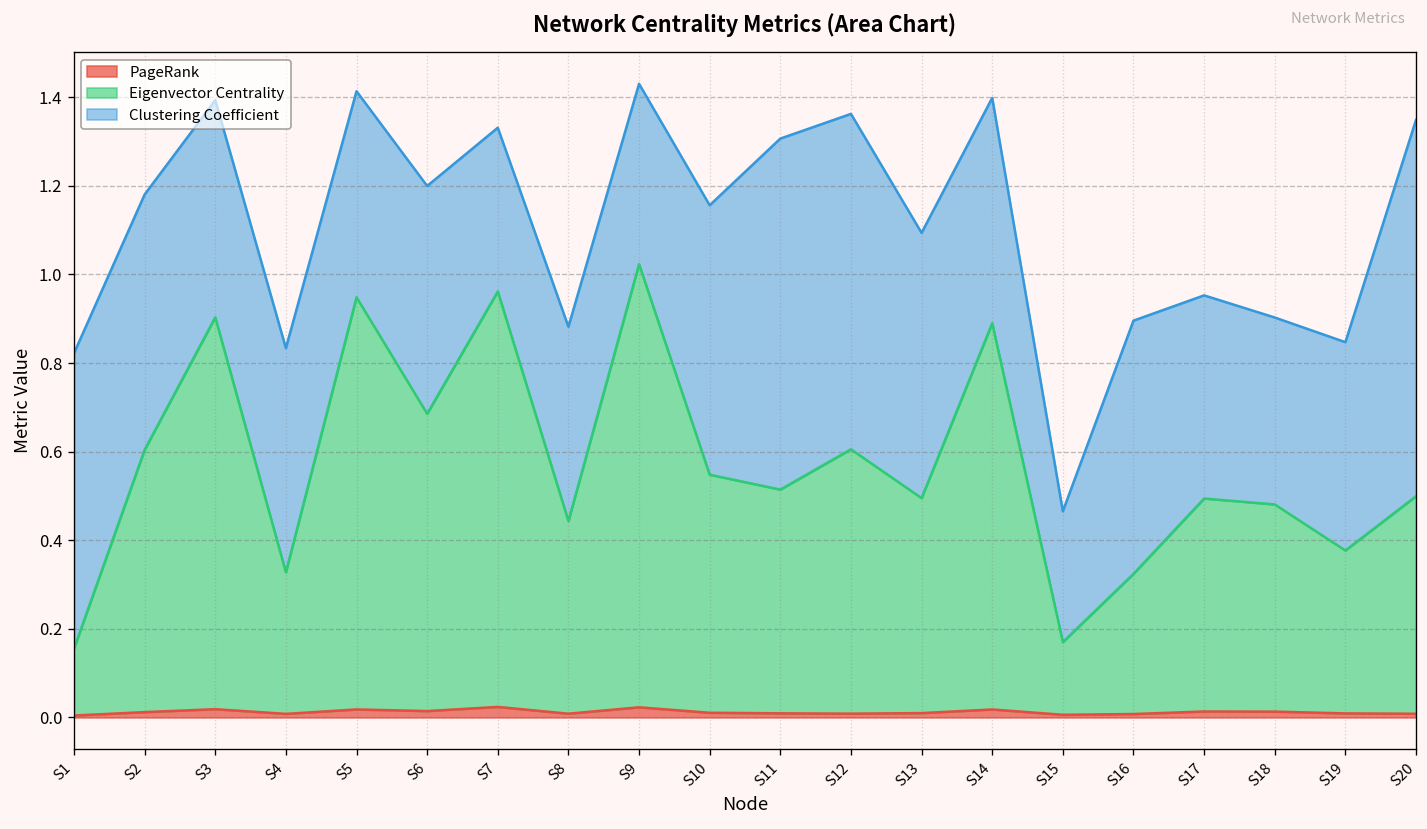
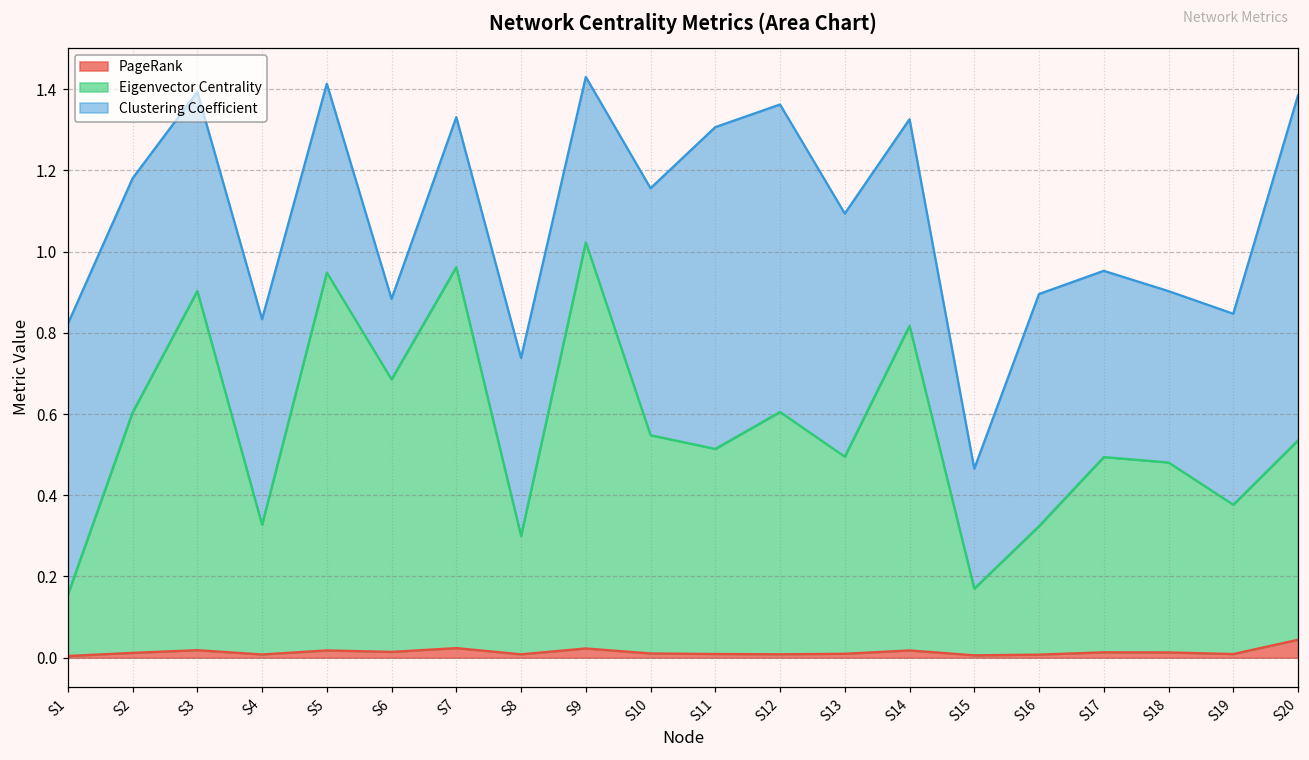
  {
    "PageRank": {
      "S1": 0.00,
      "S2": 0.01,
      "S3": 0.02,
      "S4": 0.01,
      "S5": 0.02,
      "S6": 0.01,
      "S7": 0.02,
      "S8": 0.01,
      "S9": 0.02,
      "S10": 0.01,
      "S11": 0.01,
      "S12": 0.01,
      "S13": 0.01,
      "S14": 0.02,
      "S15": 0.01,
      "S16": 0.01,
      "S17": 0.01,
      "S18": 0.01,
      "S19": 0.01,
-     "S20": 0.01
+     "S20": 0.04
    },
    "Eigenvector Centrality": {
      "S1": 0.15,
      "S2": 0.59,
      "S3": 0.88,
      "S4": 0.32,
      "S5": 0.93,
      "S6": 0.67,
      "S7": 0.94,
-     "S8": 0.43,
+     "S8": 0.29,
      "S9": 1.00,
      "S10": 0.54,
      "S11": 0.50,
      "S12": 0.60,
      "S13": 0.49,
-     "S14": 0.87,
+     "S14": 0.80,
      "S15": 0.16,
      "S16": 0.32,
      "S17": 0.48,
      "S18": 0.47,
      "S19": 0.37,
      "S20": 0.49
    },
    "Clustering Coefficient": {
      "S1": 0.67,
      "S2": 0.58,
      "S4": 0.51,
      "S5": 0.46,
-     "S6": 0.51,
+     "S6": 0.20,
      "S7": 0.37,
      "S8": 0.44,
      "S9": 0.41,
      "S10": 0.61,
      "S11": 0.79,
      "S12": 0.76,
      "S13": 0.60,
      "S14": 0.51,
      "S15": 0.30,
      "S16": 0.57,
      "S17": 0.46,
      "S18": 0.42,
      "S19": 0.47,
      "S20": 0.85
    }
  }
